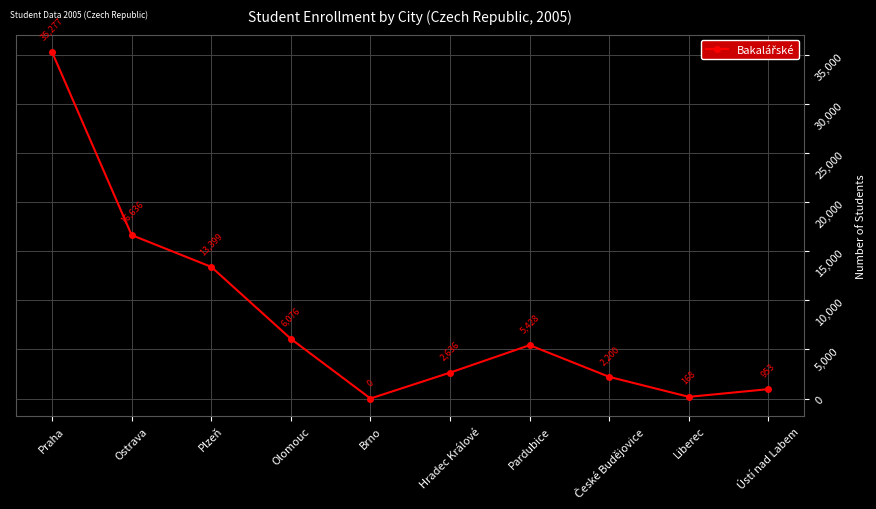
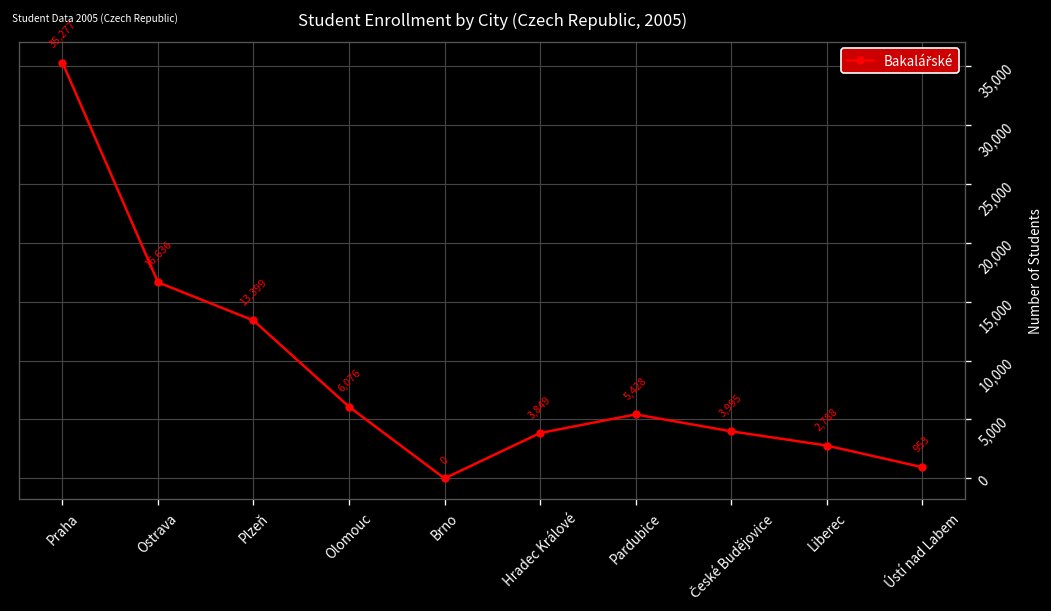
  {
    "Praha": "35,277",
    "Ostrava": "16,636",
    "Plzeň": "13,399",
    "Olomouc": "6,076",
    "Brno": "0",
-   "Hradec Králové": "2,636",
+   "Hradec Králové": "3,849",
    "Pardubice": "5,428",
-   "České Budějovice": "2,200",
-   "Liberec": "168",
+   "České Budějovice": "3,995",
+   "Liberec": "2,788",
    "Ústí nad Labem": "953"
  }
